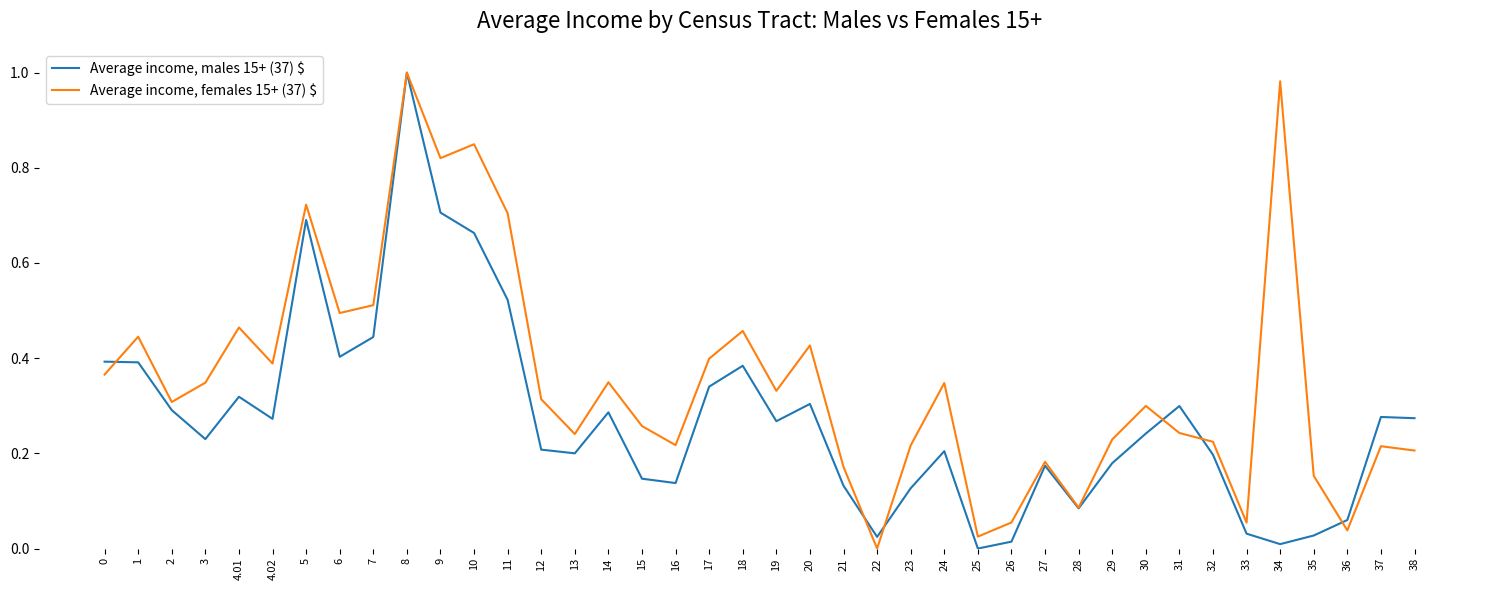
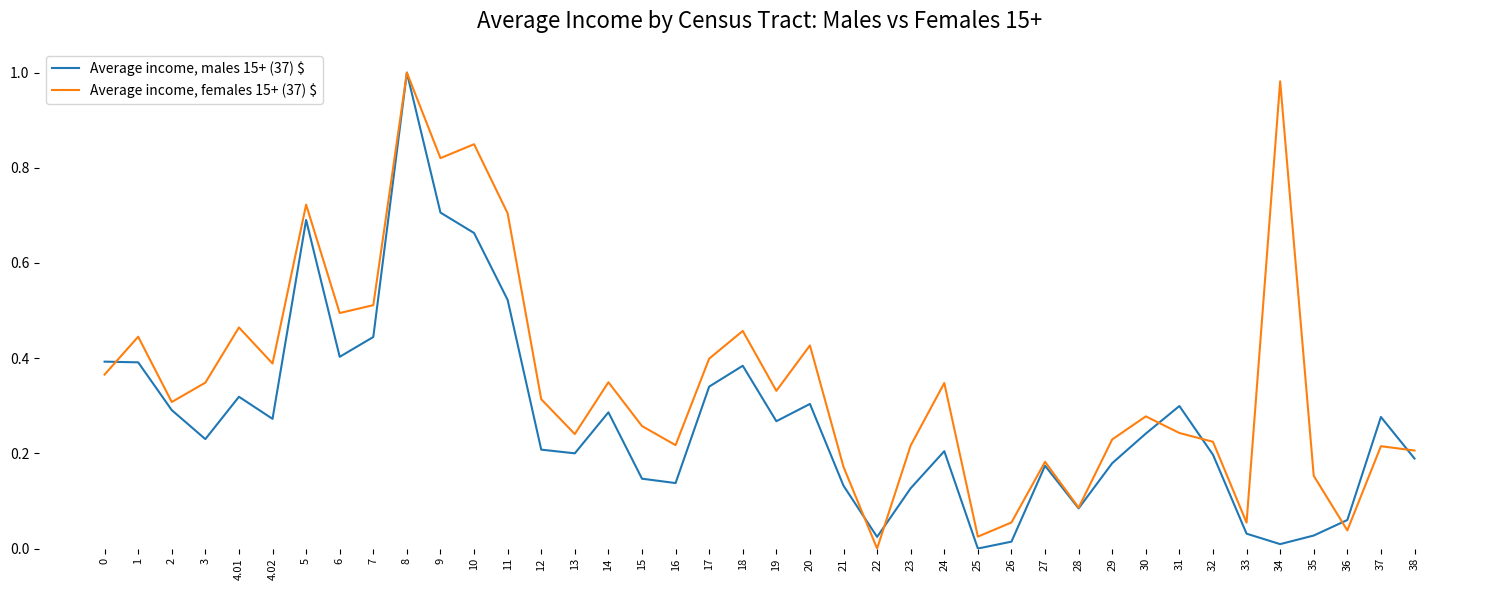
  {
    "Average income, males 15+ (37) $": {
      "0": 0.39,
      "1": 0.39,
      "2": 0.29,
      "3": 0.23,
      "4.01": 0.32,
      "4.02": 0.27,
      "5": 0.69,
      "6": 0.40,
      "7": 0.44,
      "9": 0.71,
      "10": 0.66,
      "11": 0.52,
      "12": 0.21,
      "13": 0.20,
      "14": 0.29,
      "15": 0.15,
      "16": 0.14,
      "17": 0.34,
      "18": 0.38,
      "19": 0.27,
      "20": 0.30,
      "21": 0.13,
      "22": 0.02,
      "23": 0.13,
      "24": 0.20,
      "25": 0.00,
      "26": 0.01,
      "27": 0.17,
      "29": 0.18,
      "30": 0.24,
      "31": 0.30,
      "32": 0.20,
      "33": 0.03,
      "34": 0.01,
      "35": 0.03,
      "36": 0.06,
      "37": 0.28,
-     "38": 0.27
+     "38": 0.19
    },
    "Average income, females 15+ (37) $": {
      "0": 0.37,
      "1": 0.45,
      "2": 0.31,
      "3": 0.35,
      "4.01": 0.46,
      "4.02": 0.39,
      "5": 0.72,
      "6": 0.49,
      "7": 0.51,
      "9": 0.82,
      "10": 0.85,
      "11": 0.70,
      "12": 0.31,
      "13": 0.24,
      "14": 0.35,
      "15": 0.26,
      "16": 0.22,
      "17": 0.40,
      "18": 0.46,
      "19": 0.33,
      "20": 0.43,
      "21": 0.17,
      "22": 0.00,
      "23": 0.22,
      "24": 0.35,
      "25": 0.02,
      "26": 0.05,
      "27": 0.18,
      "29": 0.23,
-     "30": 0.30,
+     "30": 0.28,
      "31": 0.24,
      "32": 0.22,
      "33": 0.05,
      "34": 0.98,
      "35": 0.15,
      "36": 0.04,
      "37": 0.22,
      "38": 0.21
    }
  }
